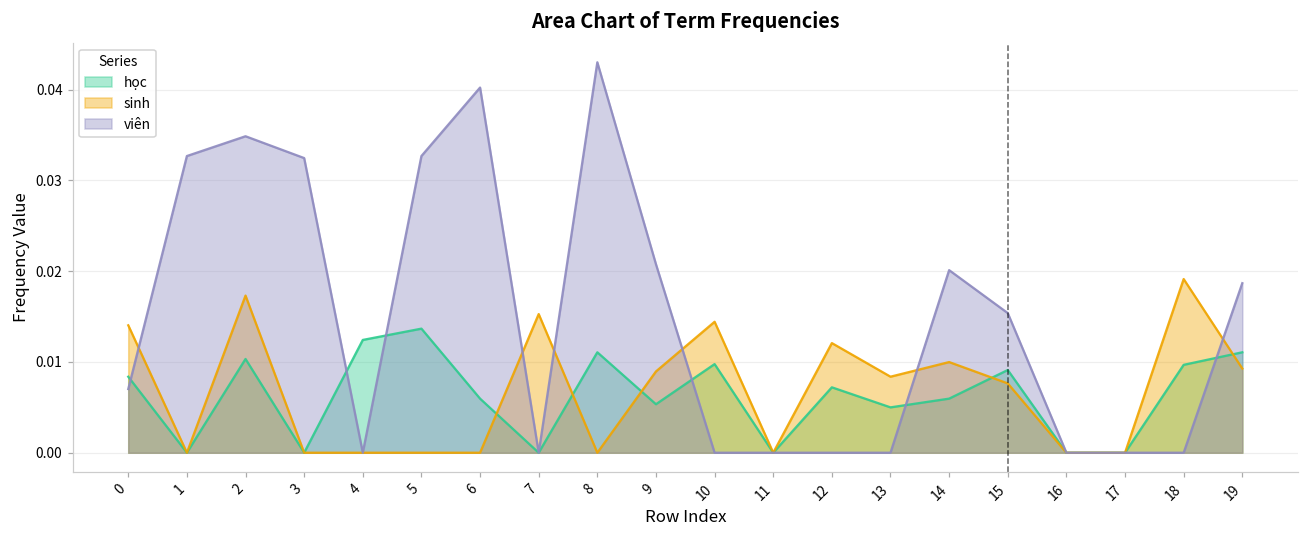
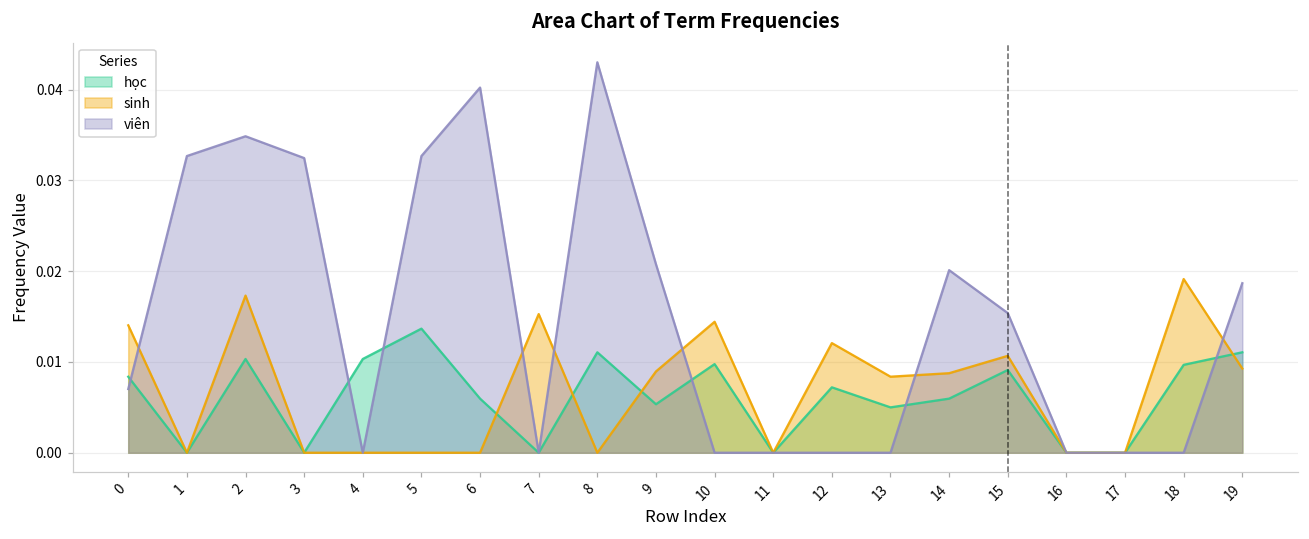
  {
    "học": {
      "0": 0.008,
      "2": 0.010,
-     "4": 0.012,
+     "4": 0.010,
      "5": 0.014,
      "6": 0.006,
      "8": 0.011,
      "9": 0.005,
      "10": 0.010,
      "12": 0.007,
      "13": 0.005,
      "14": 0.006,
      "15": 0.009,
      "18": 0.010,
      "19": 0.011
    },
    "sinh": {
      "0": 0.014,
      "2": 0.017,
      "5": 0.000,
      "6": 0.000,
      "7": 0.015,
      "8": 0.000,
      "9": 0.009,
      "10": 0.014,
      "12": 0.012,
      "13": 0.008,
-     "14": 0.010,
-     "15": 0.008,
+     "14": 0.009,
+     "15": 0.011,
      "18": 0.019,
      "19": 0.009
    },
    "viên": {
      "0": 0.007,
      "1": 0.033,
      "2": 0.035,
      "3": 0.032,
      "5": 0.033,
      "6": 0.040,
      "8": 0.043,
      "9": 0.021,
      "10": 0.000,
      "12": 0.000,
      "13": 0.000,
      "14": 0.020,
      "15": 0.015,
      "18": 0.000,
      "19": 0.019
    }
  }
